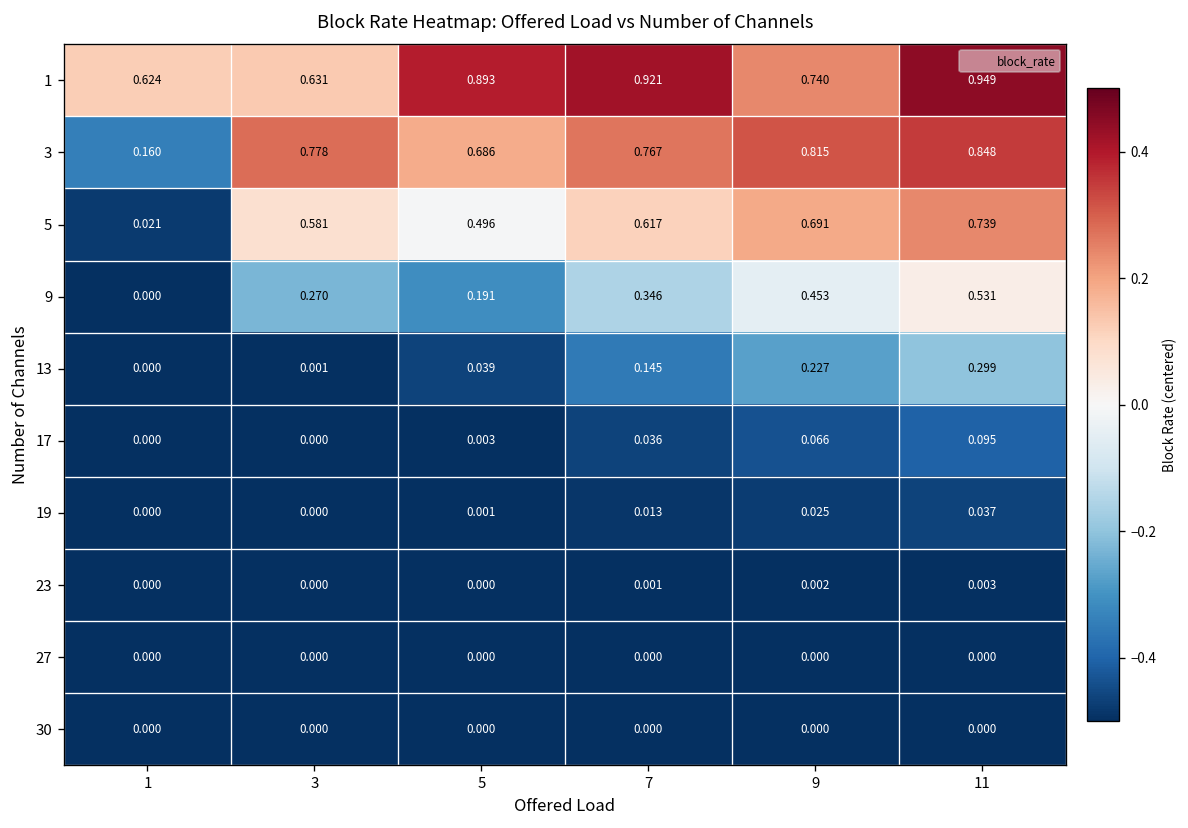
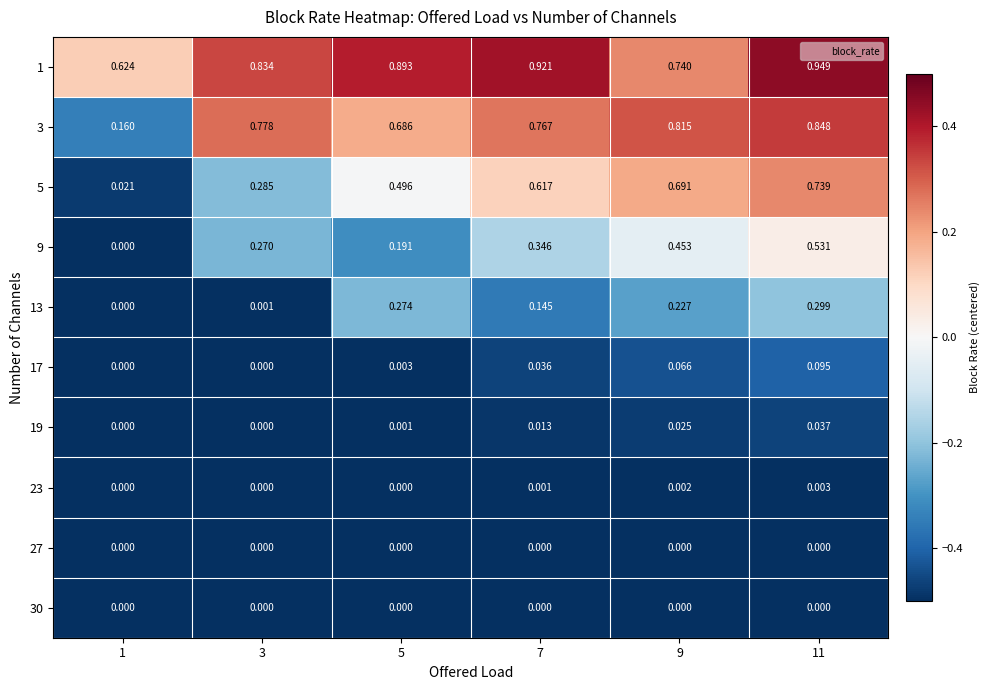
  {
    "1": {
      "1": 0.624,
-     "3": 0.631,
+     "3": 0.834,
      "5": 0.893,
      "7": 0.921,
      "9": 0.740,
      "11": 0.949
    },
    "3": {
      "1": 0.160,
      "3": 0.778,
      "5": 0.686,
      "7": 0.767,
      "9": 0.815,
      "11": 0.848
    },
    "5": {
      "1": 0.021,
-     "3": 0.581,
+     "3": 0.285,
      "5": 0.496,
      "7": 0.617,
      "9": 0.691,
      "11": 0.739
    },
    "9": {
      "1": 0.000,
      "3": 0.270,
      "5": 0.191,
      "7": 0.346,
      "9": 0.453,
      "11": 0.531
    },
    "13": {
      "1": 0.000,
      "3": 0.001,
-     "5": 0.039,
+     "5": 0.274,
      "7": 0.145,
      "9": 0.227,
      "11": 0.299
    },
    "17": {
      "1": 0.000,
      "3": 0.000,
      "5": 0.003,
      "7": 0.036,
      "9": 0.066,
      "11": 0.095
    },
    "19": {
      "1": 0.000,
      "3": 0.000,
      "5": 0.001,
      "7": 0.013,
      "9": 0.025,
      "11": 0.037
    },
    "23": {
      "1": 0.000,
      "3": 0.000,
      "5": 0.000,
      "7": 0.001,
      "9": 0.002,
      "11": 0.003
    },
    "27": {
      "1": 0.000,
      "3": 0.000,
      "5": 0.000,
      "7": 0.000,
      "9": 0.000,
      "11": 0.000
    },
    "30": {
      "1": 0.000,
      "3": 0.000,
      "5": 0.000,
      "7": 0.000,
      "9": 0.000,
      "11": 0.000
    }
  }
